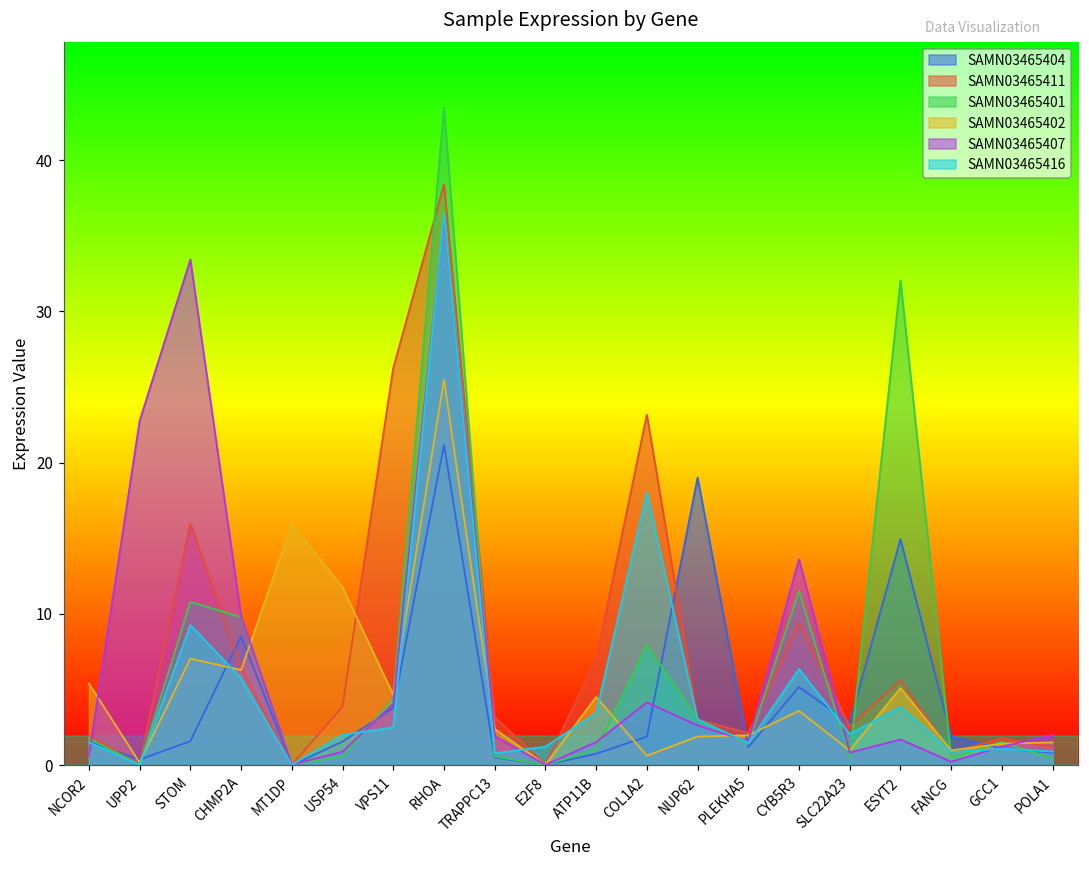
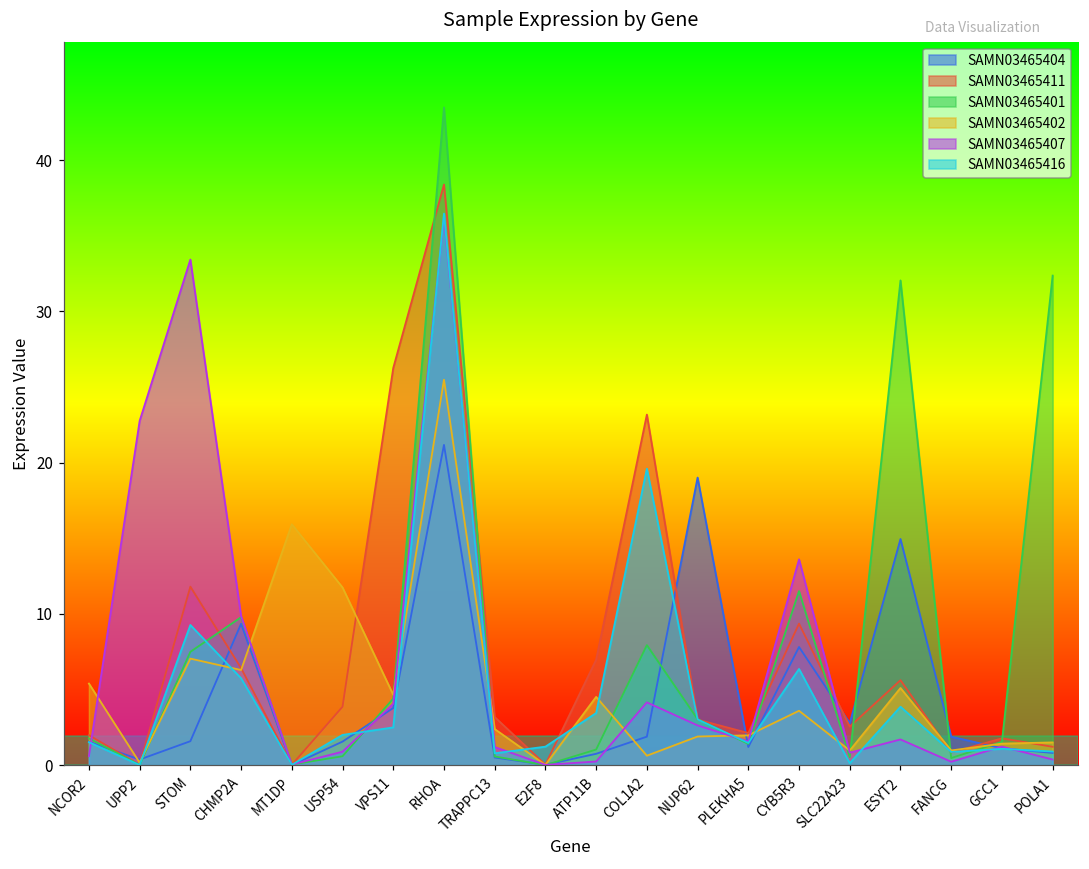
  {
    "SAMN03465404": {
      "UPP2": 0.4,
      "STOM": 1.6,
-     "CHMP2A": 8.5,
+     "CHMP2A": 9.3,
      "USP54": 1.6,
      "VPS11": 3.8,
      "RHOA": 21.2,
      "ATP11B": 0.7,
      "COL1A2": 1.9,
      "NUP62": 19.0,
      "PLEKHA5": 1.2,
-     "CYB5R3": 5.2,
+     "CYB5R3": 7.8,
      "SLC22A23": 2.8,
      "ESYT2": 15.0,
      "FANCG": 1.9
    },
    "SAMN03465411": {
      "NCOR2": 2.0,
-     "STOM": 16.0,
+     "STOM": 11.8,
      "USP54": 3.9,
      "VPS11": 26.3,
      "RHOA": 38.4,
      "TRAPPC13": 3.2,
      "ATP11B": 7.0,
      "COL1A2": 23.2,
      "CYB5R3": 9.4,
      "SLC22A23": 2.6,
      "ESYT2": 5.6,
      "GCC1": 1.8,
      "POLA1": 1.2
    },
    "SAMN03465401": {
      "NCOR2": 1.8,
-     "STOM": 10.8,
+     "STOM": 7.5,
      "USP54": 0.6,
      "VPS11": 4.4,
      "RHOA": 43.5,
      "ATP11B": 1.0,
      "COL1A2": 7.9,
      "CYB5R3": 11.5,
      "SLC22A23": 0.5,
      "ESYT2": 32.1,
      "FANCG": 0.5,
-     "POLA1": 0.4
+     "POLA1": 32.4
    },
    "SAMN03465402": {
      "NCOR2": 5.4,
      "STOM": 7.0,
      "MT1DP": 15.9,
      "USP54": 11.7,
      "VPS11": 4.6,
      "RHOA": 25.5,
      "TRAPPC13": 2.4,
      "ATP11B": 4.5,
      "COL1A2": 0.6,
      "NUP62": 1.9,
      "CYB5R3": 3.6,
      "ESYT2": 5.1,
      "POLA1": 1.5
    },
    "SAMN03465407": {
      "NCOR2": 0.6,
      "UPP2": 22.8,
      "STOM": 33.4,
      "USP54": 0.9,
      "VPS11": 4.1,
      "RHOA": 36.3,
-     "TRAPPC13": 1.9,
-     "ATP11B": 1.5,
+     "TRAPPC13": 1.2,
+     "ATP11B": 0.2,
      "COL1A2": 4.1,
      "NUP62": 2.6,
      "CYB5R3": 13.6,
      "ESYT2": 1.7,
      "FANCG": 0.2,
-     "POLA1": 2.0
+     "POLA1": 0.4
    },
    "SAMN03465416": {
      "STOM": 9.3,
      "CHMP2A": 5.7,
      "USP54": 2.0,
      "VPS11": 2.5,
      "RHOA": 36.5,
      "TRAPPC13": 0.8,
      "E2F8": 1.2,
      "ATP11B": 3.4,
-     "COL1A2": 18.0,
+     "COL1A2": 19.6,
      "CYB5R3": 6.4,
-     "SLC22A23": 2.1,
+     "SLC22A23": 0.1,
      "ESYT2": 3.9
    }
  }
